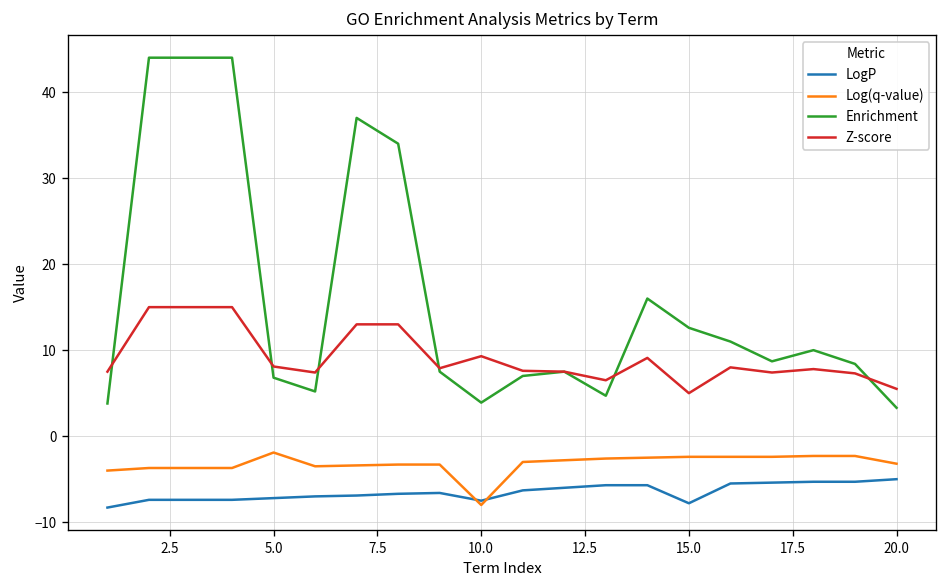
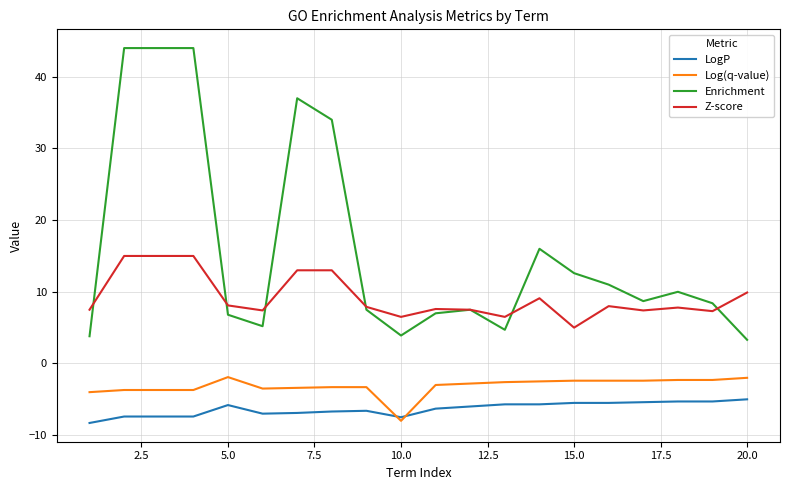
  {
    "LogP": {
-     "5.0": -7,
+     "5.0": -6,
      "10.0": -8,
-     "15.0": -8,
+     "15.0": -6,
      "20.0": -5
    },
    "Log(q-value)": {
      "5.0": -2,
      "10.0": -8,
      "15.0": -2,
-     "20.0": -3
+     "20.0": -2
    },
    "Enrichment": {
      "5.0": 7,
      "10.0": 4,
      "15.0": 13,
      "20.0": 3
    },
    "Z-score": {
      "5.0": 8,
-     "10.0": 9,
+     "10.0": 7,
      "15.0": 5,
-     "20.0": 6
+     "20.0": 10
    }
  }
